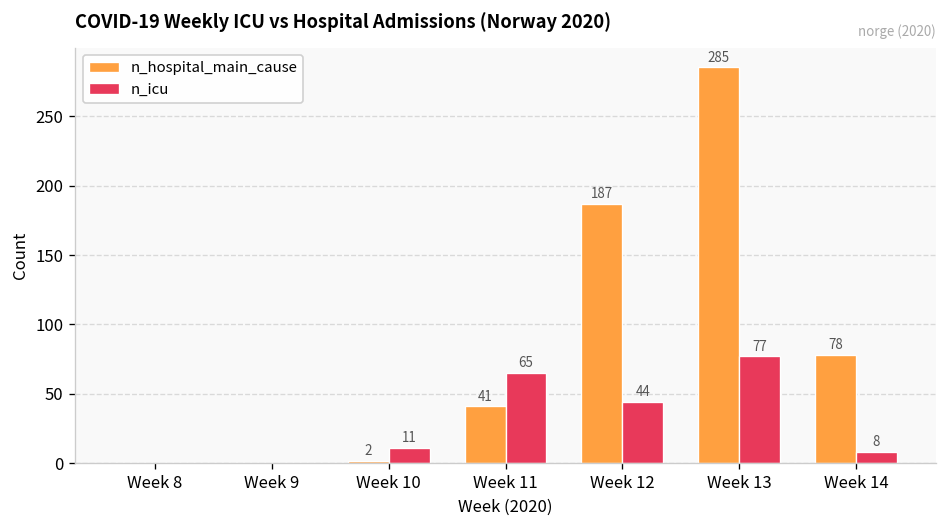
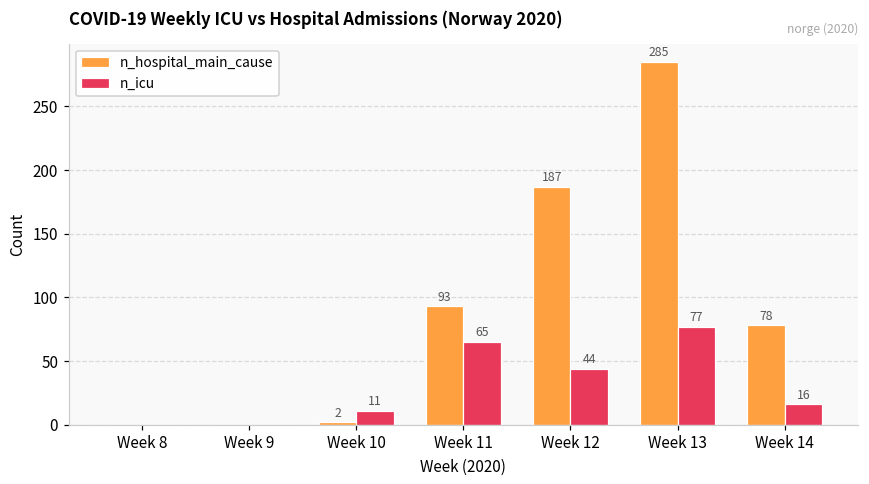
  {
    "n_hospital_main_cause": {
      "Week 10": 2,
-     "Week 11": 41,
+     "Week 11": 93,
      "Week 12": 187,
      "Week 13": 285,
      "Week 14": 78
    },
    "n_icu": {
      "Week 10": 11,
      "Week 11": 65,
      "Week 12": 44,
      "Week 13": 77,
-     "Week 14": 8
+     "Week 14": 16
    }
  }
